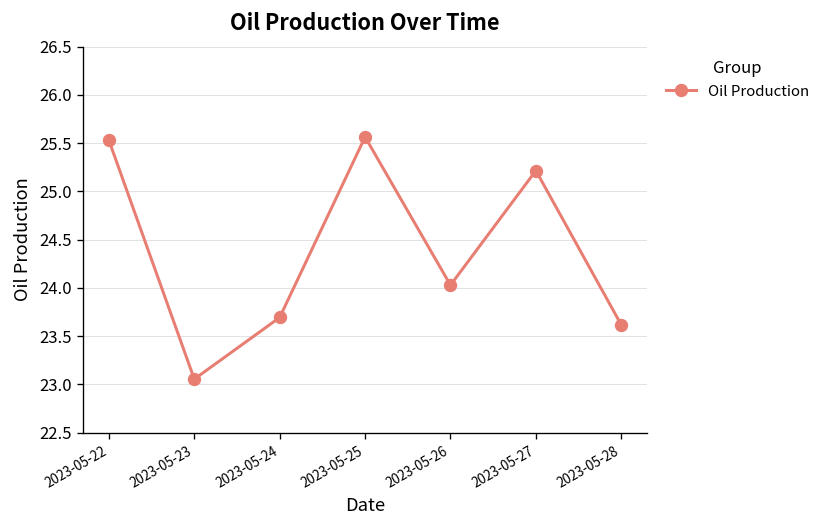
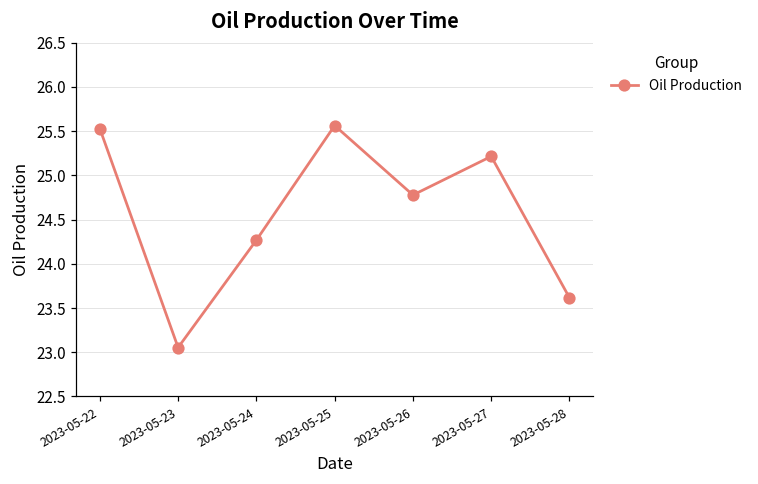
  {
    "2023-05-22": 25.5,
    "2023-05-23": 23.1,
-   "2023-05-24": 23.7,
+   "2023-05-24": 24.3,
    "2023-05-25": 25.6,
-   "2023-05-26": 24.0,
+   "2023-05-26": 24.8,
    "2023-05-27": 25.2,
    "2023-05-28": 23.6
  }
